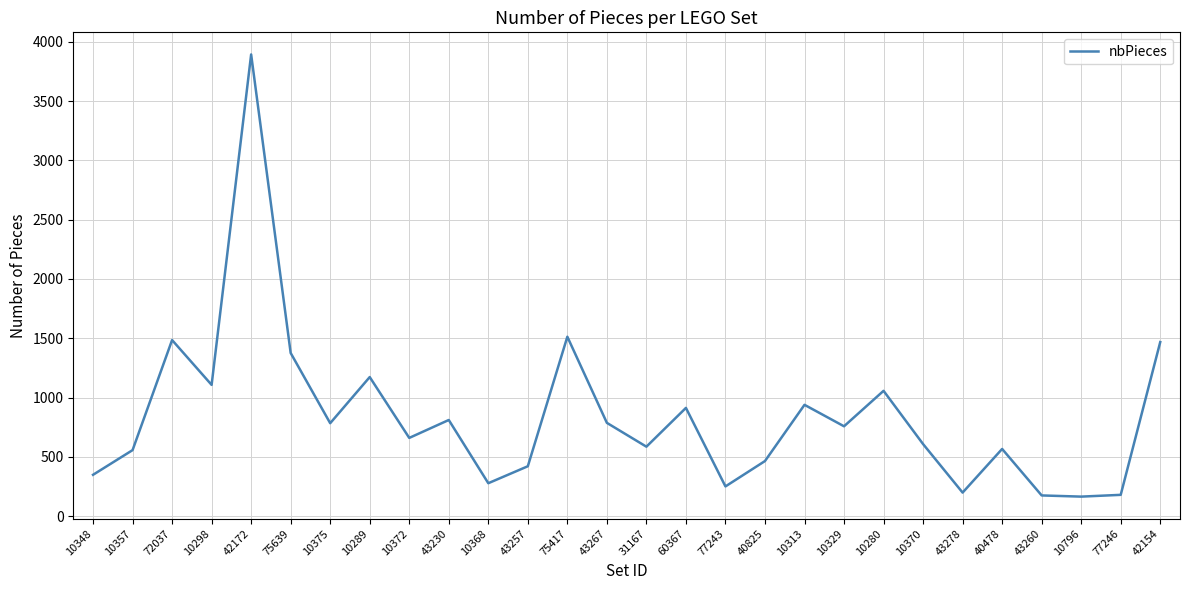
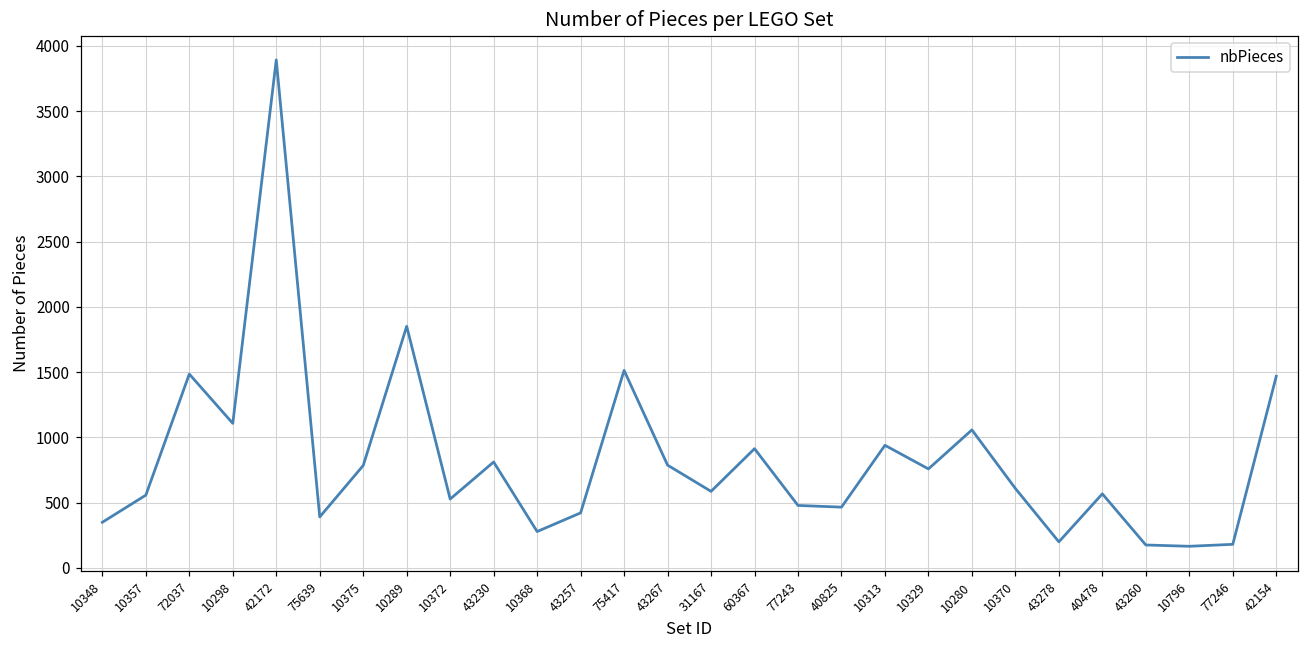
  {
    "10348": 350,
    "10357": 560,
    "72037": 1490,
    "10298": 1110,
    "42172": 3890,
-   "75639": 1380,
+   "75639": 390,
    "10375": 780,
-   "10289": 1170,
-   "10372": 660,
+   "10289": 1850,
+   "10372": 530,
    "43230": 810,
    "10368": 280,
    "43257": 420,
    "75417": 1510,
    "43267": 790,
    "31167": 590,
    "60367": 910,
-   "77243": 250,
+   "77243": 480,
    "40825": 470,
    "10313": 940,
    "10329": 760,
    "10280": 1060,
    "10370": 610,
    "43278": 200,
    "40478": 570,
    "43260": 180,
    "10796": 170,
    "77246": 180,
    "42154": 1470
  }
